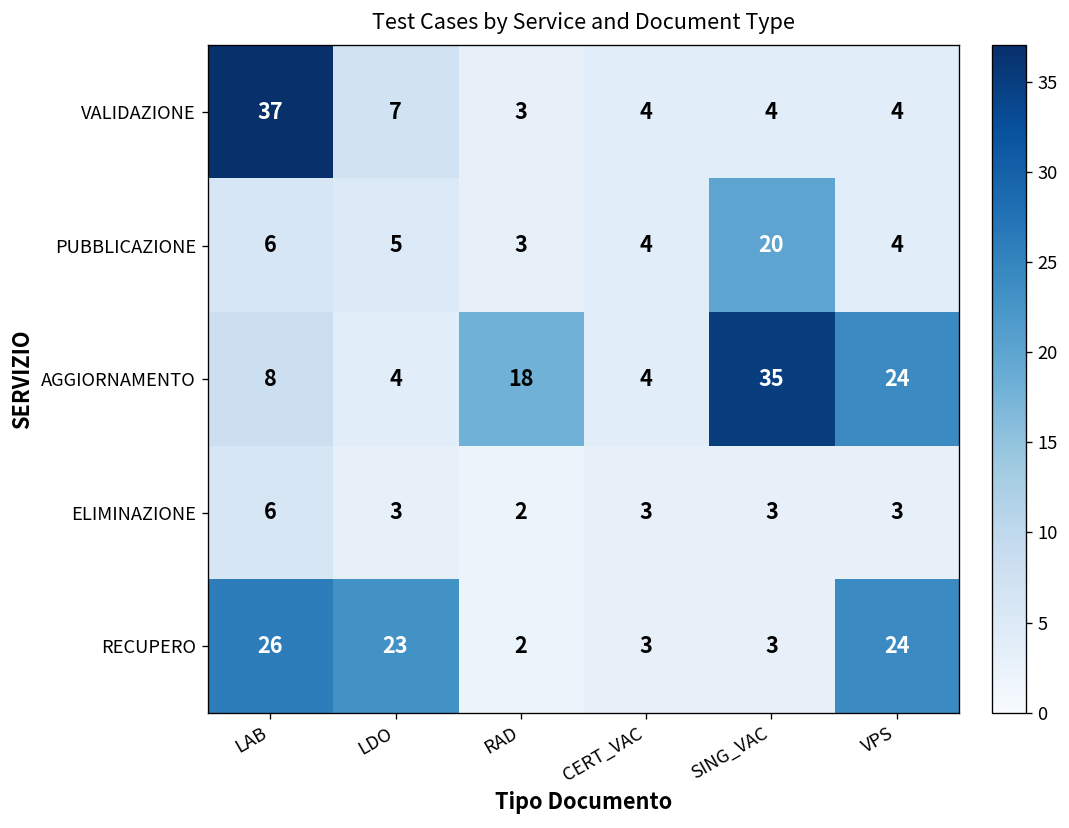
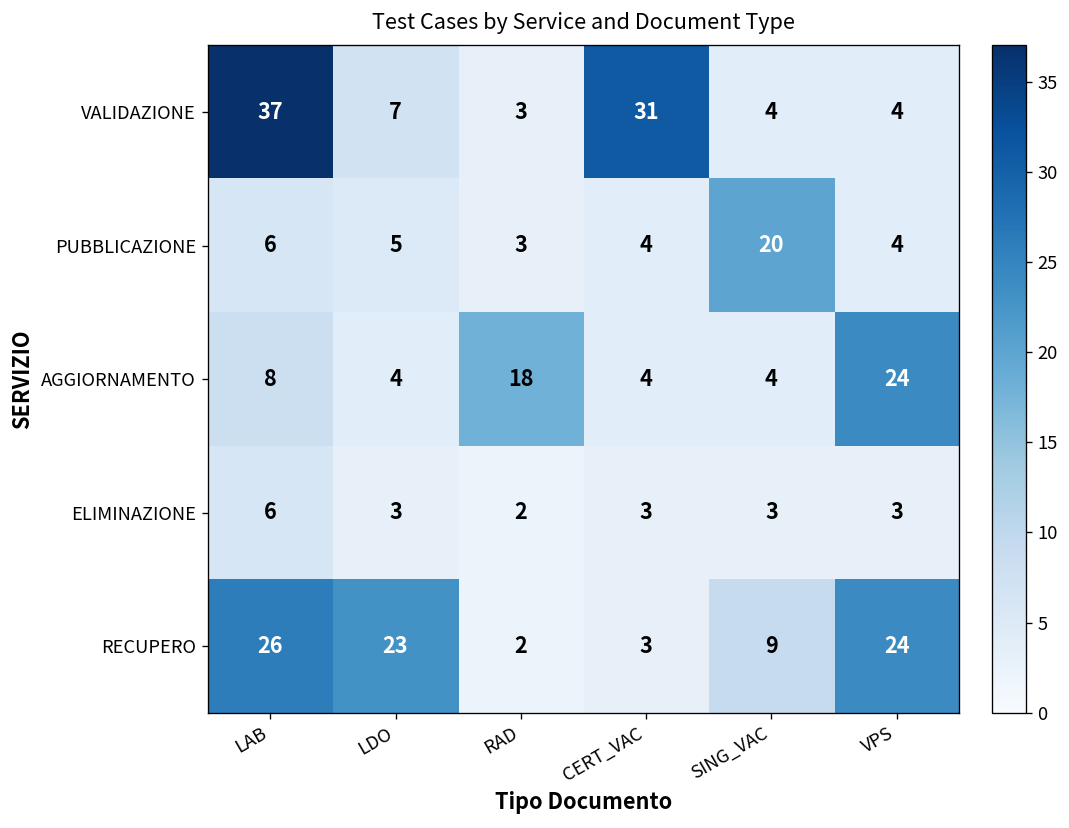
  {
    "VALIDAZIONE": {
      "LAB": 37,
      "LDO": 7,
      "RAD": 3,
-     "CERT_VAC": 4,
+     "CERT_VAC": 31,
      "SING_VAC": 4,
      "VPS": 4
    },
    "PUBBLICAZIONE": {
      "LAB": 6,
      "LDO": 5,
      "RAD": 3,
      "CERT_VAC": 4,
      "SING_VAC": 20,
      "VPS": 4
    },
    "AGGIORNAMENTO": {
      "LAB": 8,
      "LDO": 4,
      "RAD": 18,
      "CERT_VAC": 4,
-     "SING_VAC": 35,
+     "SING_VAC": 4,
      "VPS": 24
    },
    "ELIMINAZIONE": {
      "LAB": 6,
      "LDO": 3,
      "RAD": 2,
      "CERT_VAC": 3,
      "SING_VAC": 3,
      "VPS": 3
    },
    "RECUPERO": {
      "LAB": 26,
      "LDO": 23,
      "RAD": 2,
      "CERT_VAC": 3,
-     "SING_VAC": 3,
+     "SING_VAC": 9,
      "VPS": 24
    }
  }
